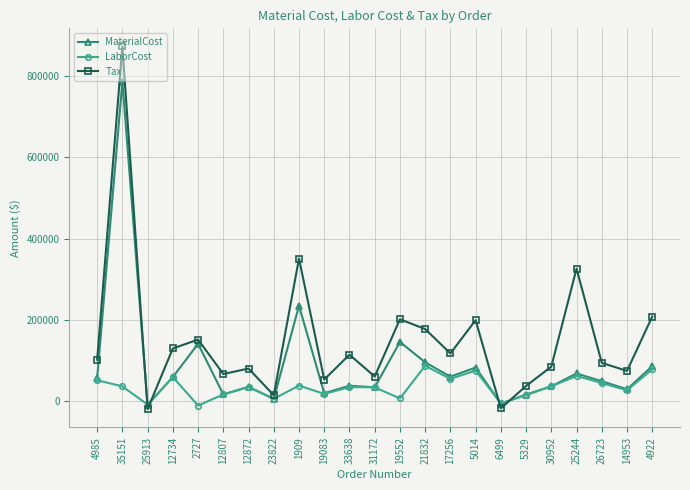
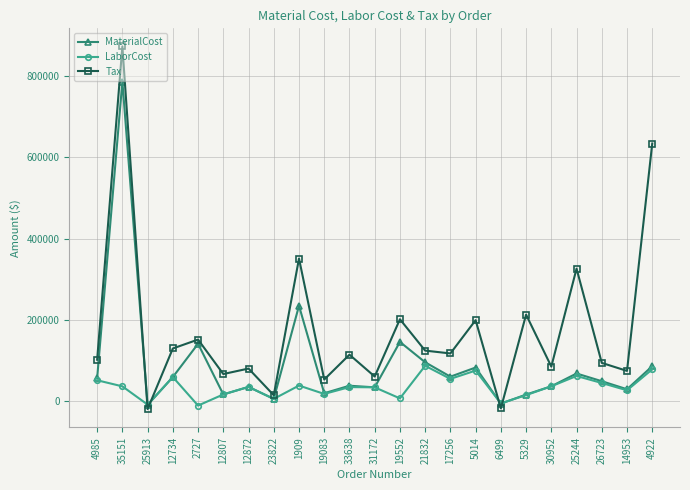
  {
    "Tax": {
      "4985": 100000,
      "25913": -20000,
      "12734": 130000,
      "2727": 150000,
      "12807": 70000,
      "12872": 80000,
      "23822": 10000,
      "1909": 350000,
      "19083": 50000,
      "33638": 110000,
      "31172": 60000,
      "19552": 200000,
-     "21832": 180000,
+     "21832": 120000,
      "17256": 120000,
      "5014": 200000,
      "6499": -20000,
-     "5329": 40000,
+     "5329": 210000,
      "30952": 80000,
      "25244": 330000,
      "26723": 90000,
      "14953": 70000,
-     "4922": 210000
+     "4922": 630000
    }
  }
